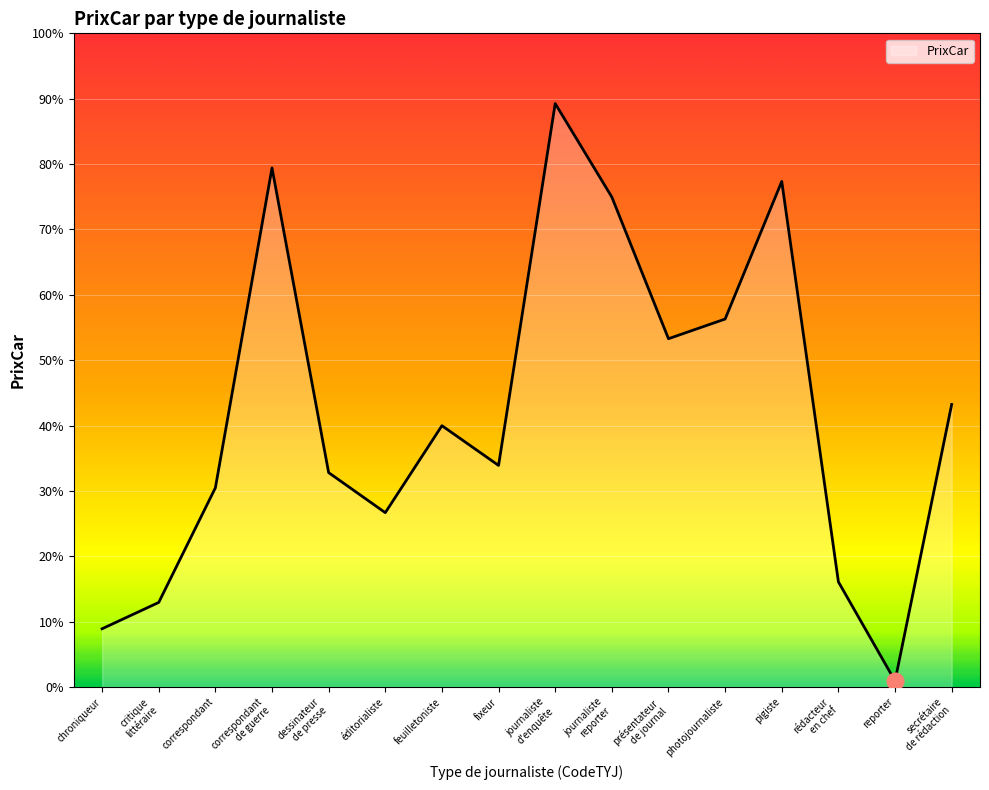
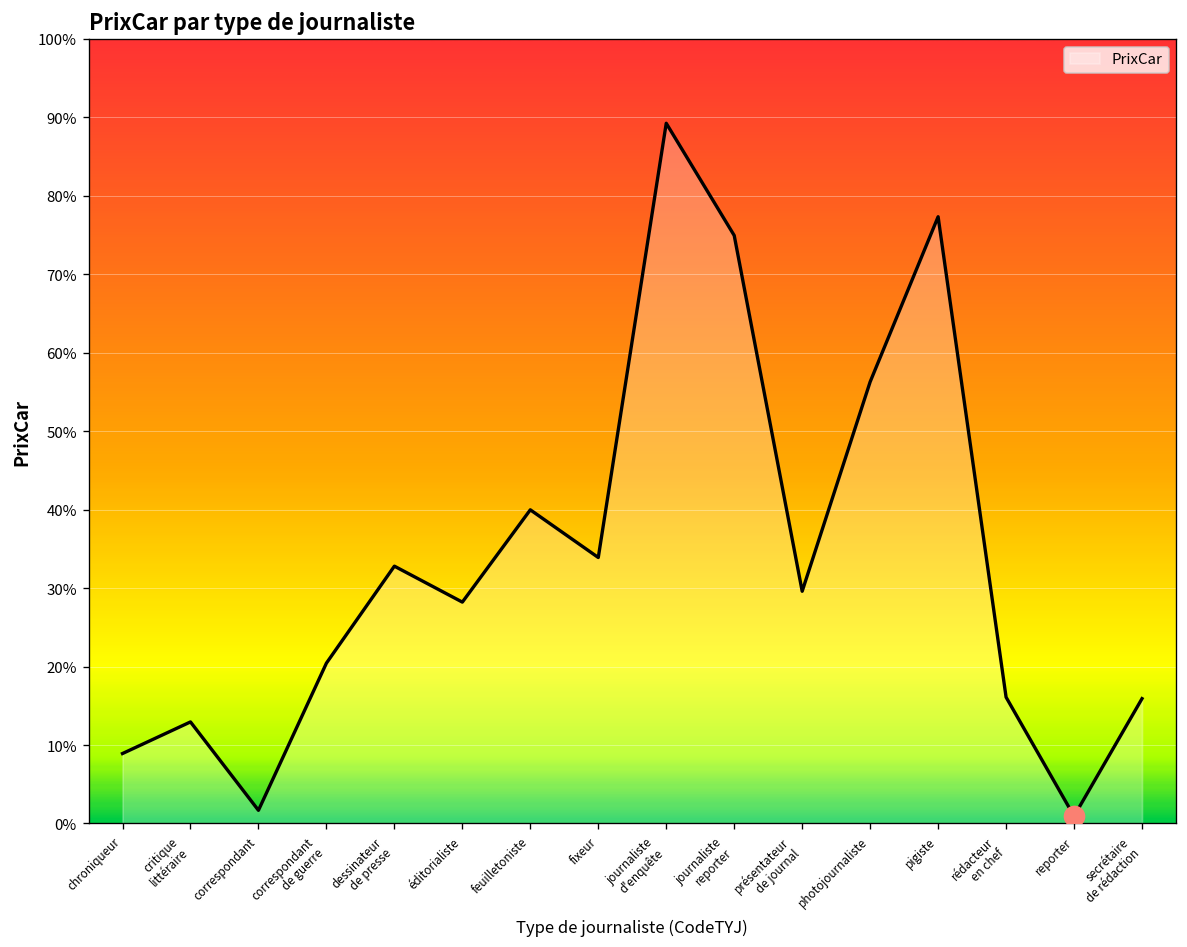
  {
    "PrixCar": {
      "chroniqueur": "9%",
      "critique littéraire": "13%",
-     "correspondant": "30%",
-     "correspondant de guerre": "79%",
+     "correspondant": "2%",
+     "correspondant de guerre": "20%",
      "dessinateur de presse": "33%",
-     "éditorialiste": "27%",
+     "éditorialiste": "28%",
      "feuilletoniste": "40%",
      "fixeur": "34%",
      "journaliste d'enquête": "89%",
      "journaliste reporter": "75%",
-     "présentateur de journal": "53%",
+     "présentateur de journal": "30%",
      "photojournaliste": "56%",
      "pigiste": "77%",
      "rédacteur en chef": "16%",
-     "secrétaire de rédaction": "43%"
+     "secrétaire de rédaction": "16%"
    }
  }
